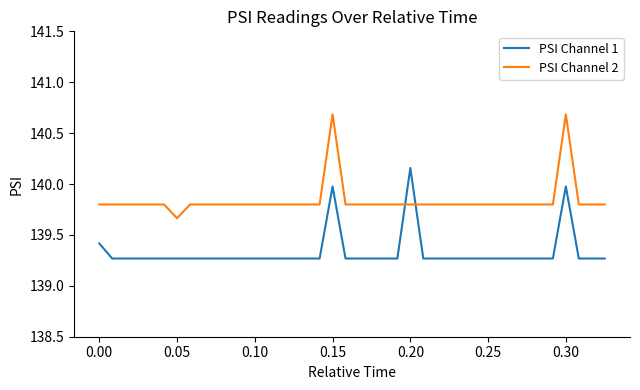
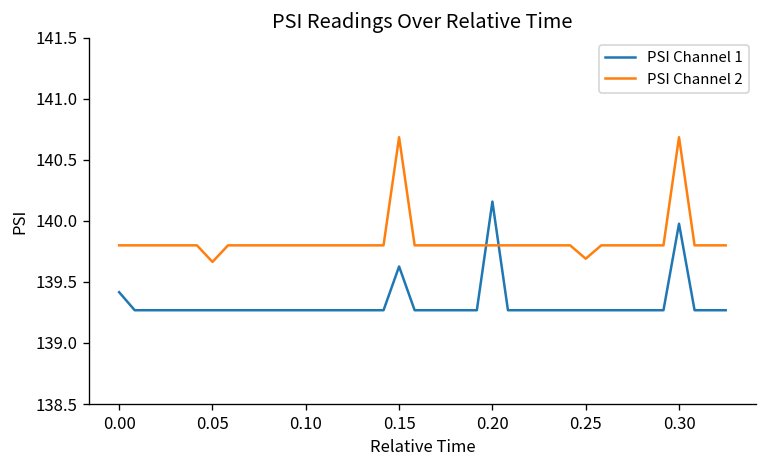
  {
    "PSI Channel 1": {
      "0.00": 139.42,
      "0.05": 139.27,
      "0.10": 139.27,
-     "0.15": 139.98,
+     "0.15": 139.63,
      "0.20": 140.16,
      "0.25": 139.27,
      "0.30": 139.98
    },
    "PSI Channel 2": {
      "0.00": 139.80,
      "0.05": 139.66,
      "0.10": 139.80,
      "0.15": 140.68,
      "0.20": 139.80,
-     "0.25": 139.80,
+     "0.25": 139.69,
      "0.30": 140.68
    }
  }
